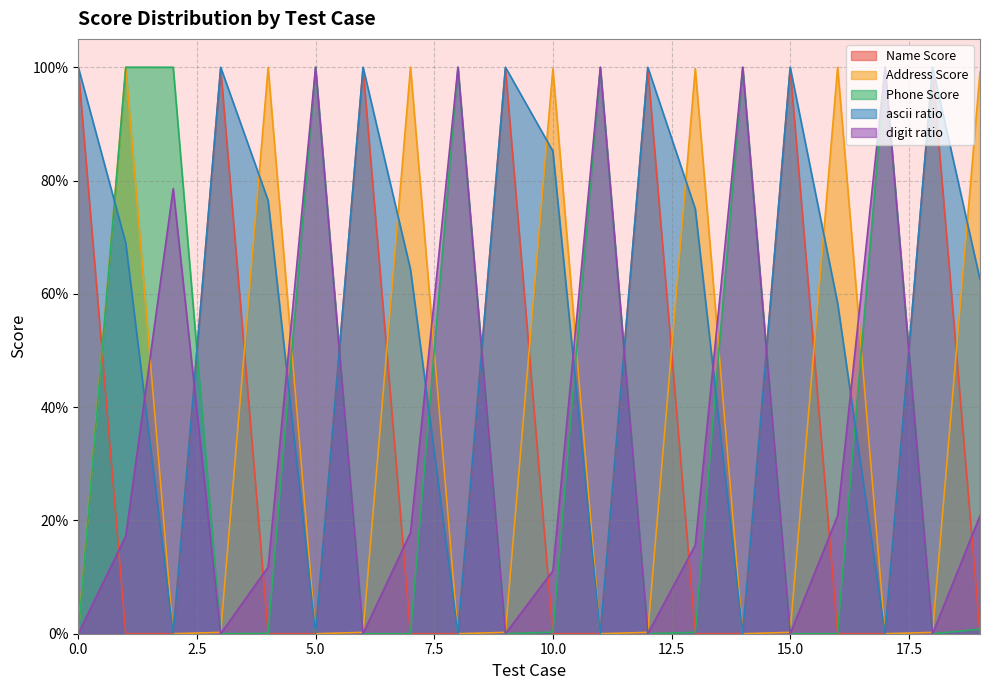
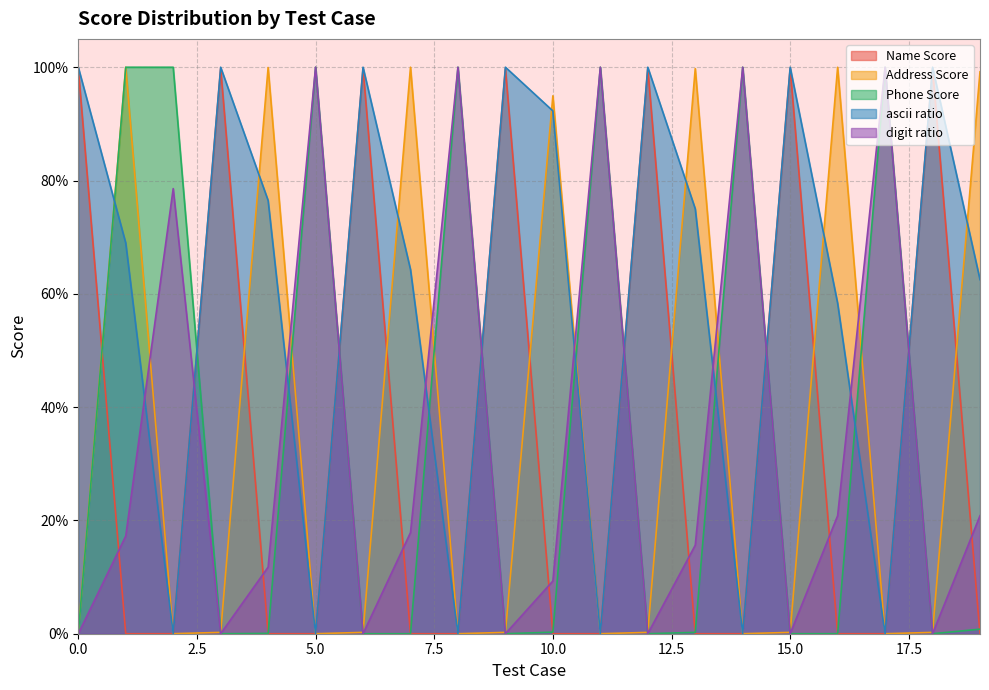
  {
    "Address Score": {
-     "10.0": "100%"
+     "10.0": "95%"
    },
    "ascii ratio": {
-     "10.0": "85%"
+     "10.0": "92%"
    },
    "digit ratio": {
-     "10.0": "11%"
+     "10.0": "9%"
    }
  }
